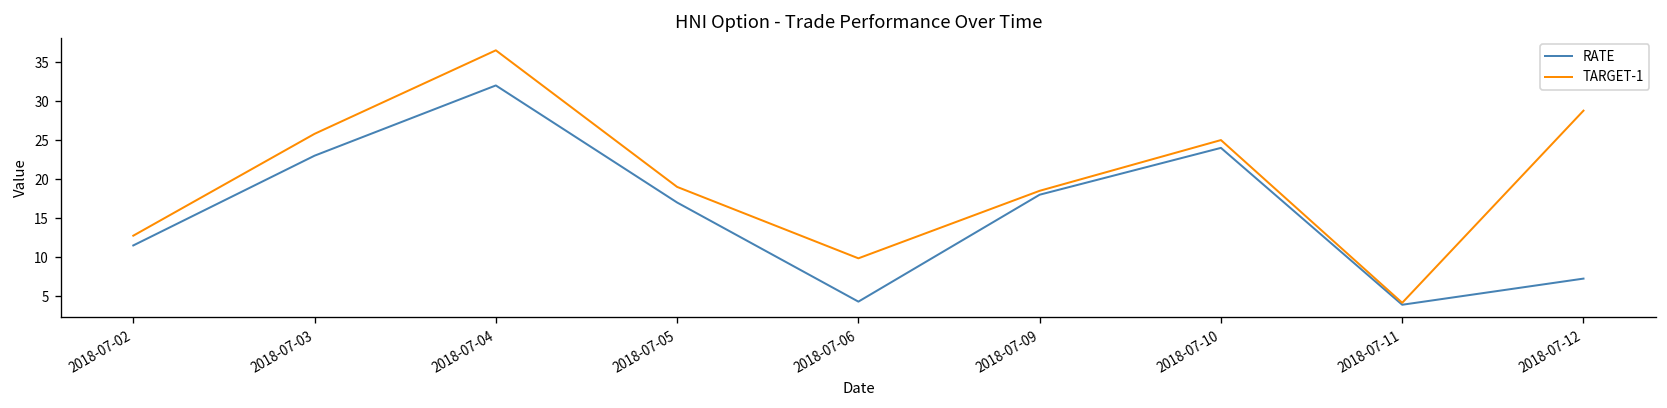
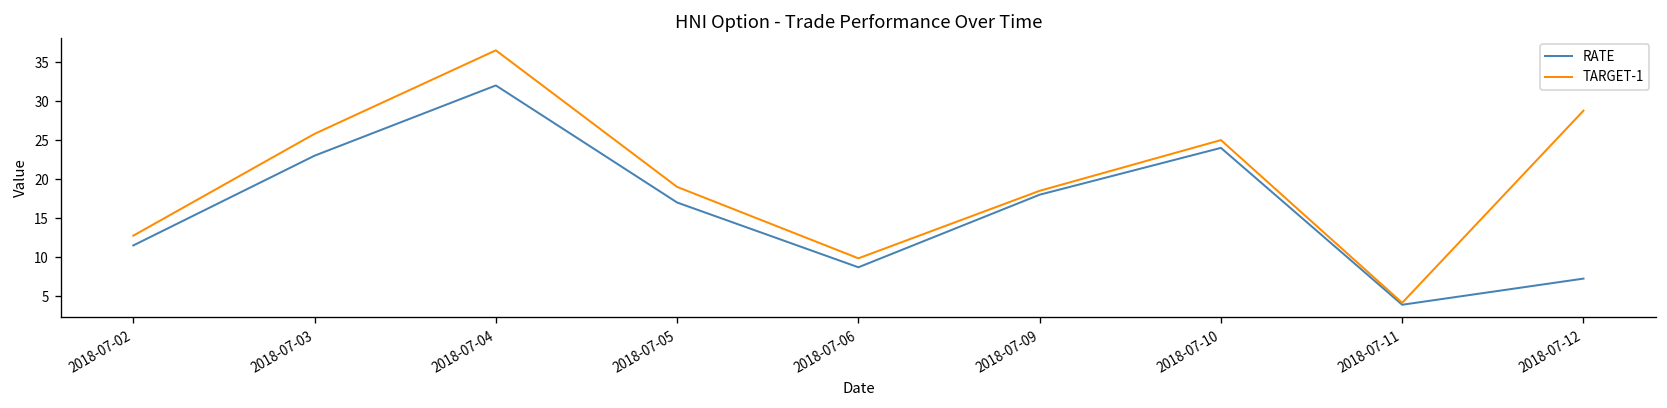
  {
    "RATE": {
      "2018-07-02": 12,
      "2018-07-03": 23,
      "2018-07-04": 32,
      "2018-07-05": 17,
-     "2018-07-06": 4,
+     "2018-07-06": 9,
      "2018-07-09": 18,
      "2018-07-10": 24,
      "2018-07-12": 7
    },
    "TARGET-1": {
      "2018-07-02": 13,
      "2018-07-03": 26,
      "2018-07-04": 37,
      "2018-07-05": 19,
      "2018-07-06": 10,
      "2018-07-09": 19,
      "2018-07-10": 25,
      "2018-07-12": 29
    }
  }
